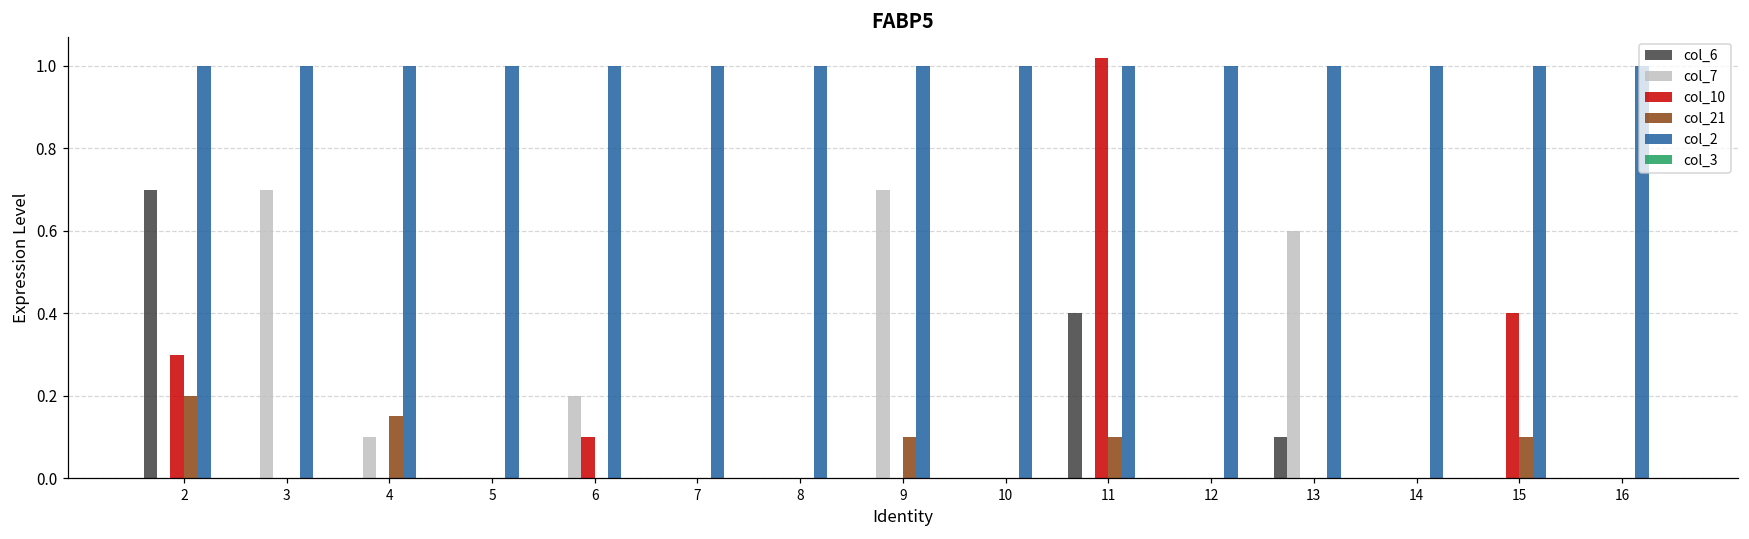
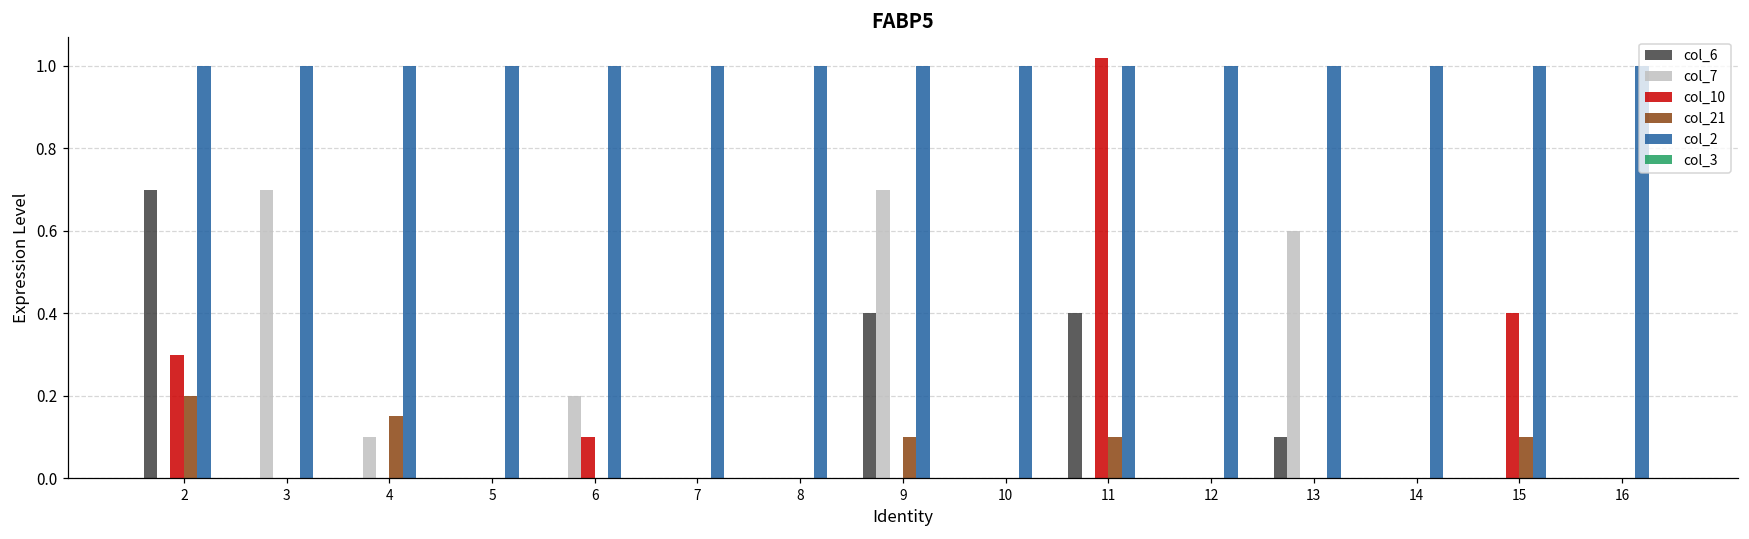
  {
    "col_6": {
      "2": 0.7,
      "3": 0.0,
      "4": 0.0,
      "5": 0.0,
      "6": 0.0,
      "7": 0.0,
      "8": 0.0,
-     "9": 0.0,
+     "9": 0.4,
      "10": 0.0,
      "11": 0.4,
      "12": 0.0,
      "13": 0.1,
      "14": 0.0,
      "15": 0.0,
      "16": 0.0
    },
    "col_7": {
      "2": 0.0,
      "3": 0.7,
      "4": 0.1,
      "5": 0.0,
      "6": 0.2,
      "7": 0.0,
      "8": 0.0,
      "9": 0.7,
      "10": 0.0,
      "11": 0.0,
      "12": 0.0,
      "13": 0.6,
      "14": 0.0,
      "15": 0.0,
      "16": 0.0
    },
    "col_10": {
      "2": 0.3,
      "3": 0.0,
      "4": 0.0,
      "5": 0.0,
      "6": 0.1,
      "7": 0.0,
      "8": 0.0,
      "9": 0.0,
      "10": 0.0,
      "11": 1.02,
      "12": 0.0,
      "13": 0.0,
      "14": 0.0,
      "15": 0.4,
      "16": 0.0
    },
    "col_21": {
      "2": 0.2,
      "3": 0.0,
      "4": 0.15,
      "5": 0.0,
      "6": 0.0,
      "7": 0.0,
      "8": 0.0,
      "9": 0.1,
      "10": 0.0,
      "11": 0.1,
      "12": 0.0,
      "13": 0.0,
      "14": 0.0,
      "15": 0.1,
      "16": 0.0
    },
    "col_2": {
      "2": 1.0,
      "3": 1.0,
      "4": 1.0,
      "5": 1.0,
      "6": 1.0,
      "7": 1.0,
      "8": 1.0,
      "9": 1.0,
      "10": 1.0,
      "11": 1.0,
      "12": 1.0,
      "13": 1.0,
      "14": 1.0,
      "15": 1.0
    },
    "col_3": {
      "2": 0.0,
      "3": 0.0,
      "4": 0.0,
      "5": 0.0,
      "6": 0.0,
      "7": 0.0,
      "8": 0.0,
      "9": 0.0,
      "10": 0.0,
      "11": 0.0,
      "12": 0.0,
      "13": 0.0,
      "14": 0.0,
      "15": 0.0,
      "16": 0.0
    }
  }
